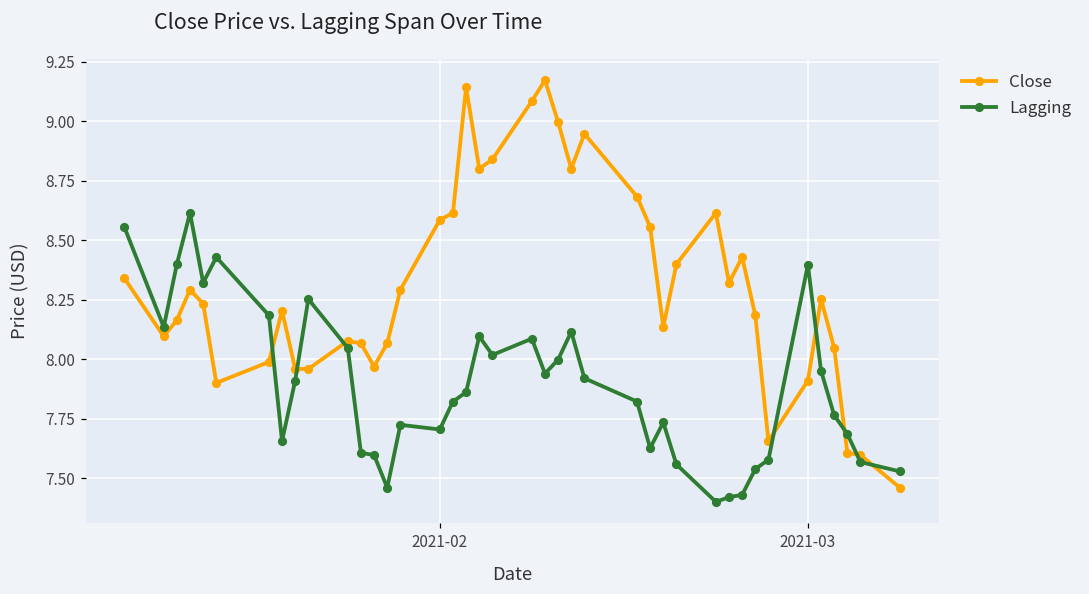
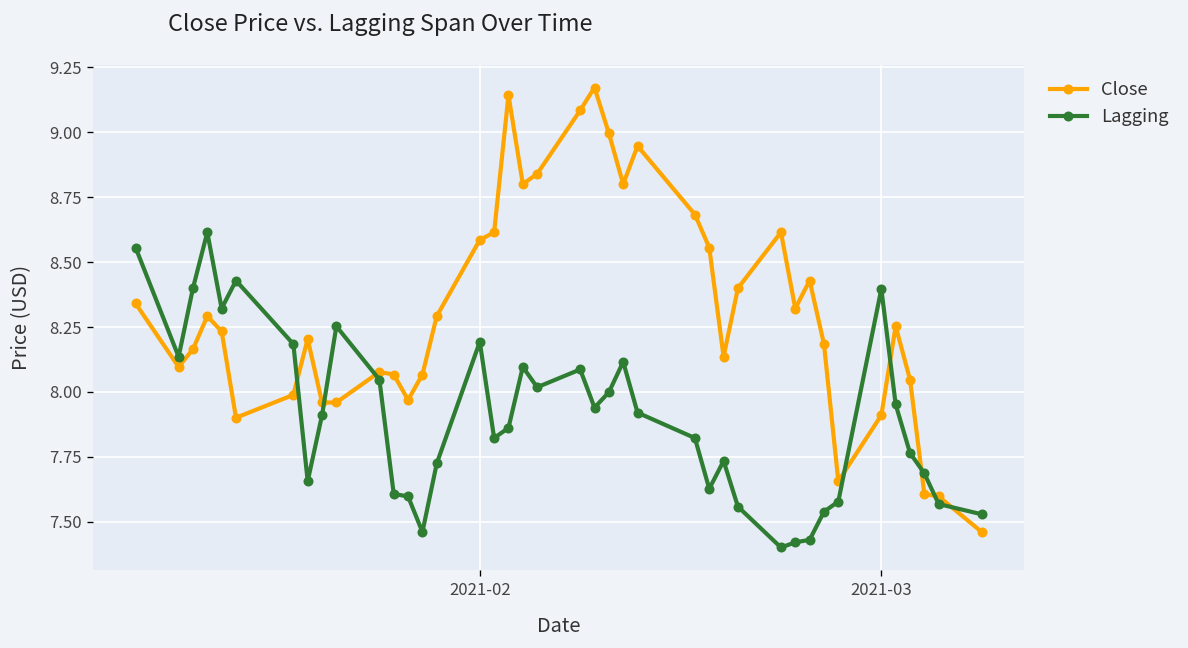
  {
    "Close": {
      "2021-02": 8.59,
      "2021-03": 7.91
    },
    "Lagging": {
-     "2021-02": 7.71,
+     "2021-02": 8.19,
      "2021-03": 8.40
    }
  }
